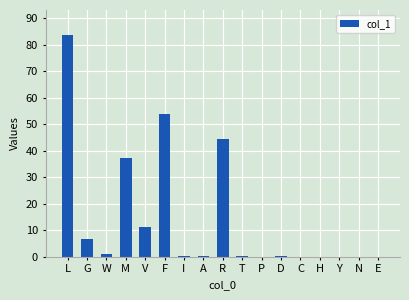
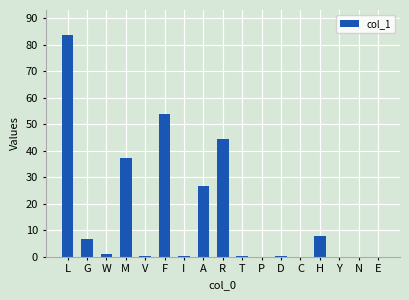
  {
    "L": 84,
    "G": 7,
    "W": 1,
    "M": 37,
-   "V": 11,
+   "V": 0,
    "F": 54,
-   "A": 0,
+   "A": 27,
    "R": 44,
-   "H": 0,
+   "H": 8,
    "Y": 0,
    "N": 0,
    "E": 0
  }
